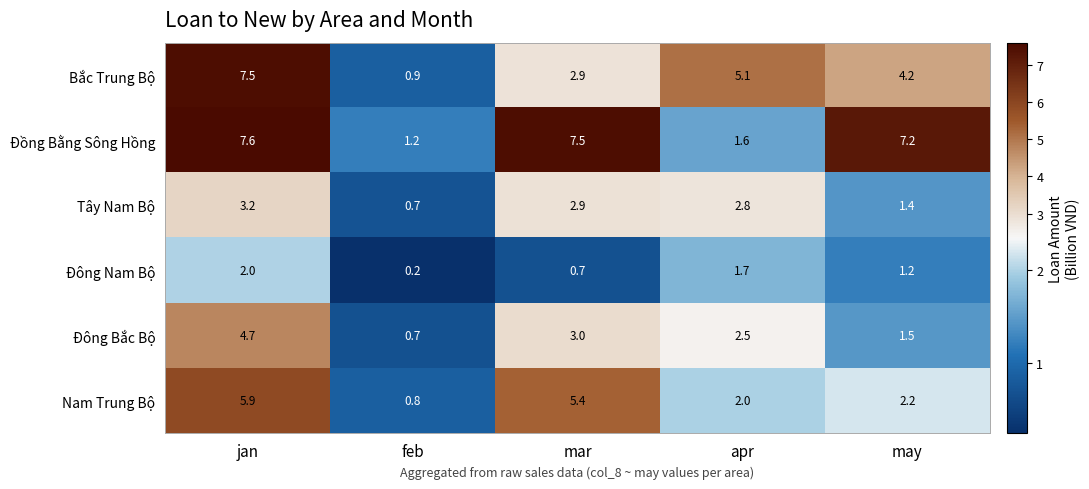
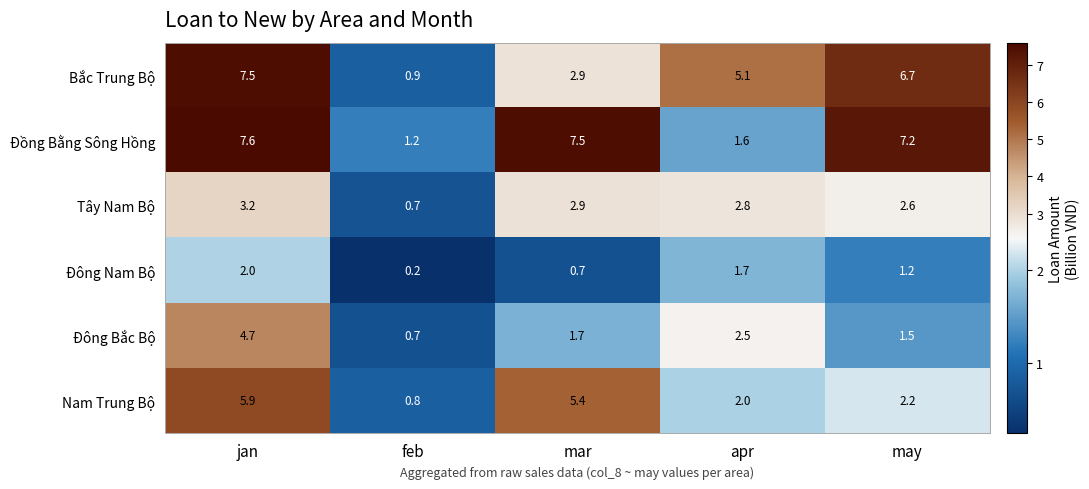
  {
    "Bắc Trung Bộ": {
      "jan": 7.5,
      "feb": 0.9,
      "mar": 2.9,
      "apr": 5.1,
-     "may": 4.2
+     "may": 6.7
    },
    "Đồng Bằng Sông Hồng": {
      "jan": 7.6,
      "feb": 1.2,
      "mar": 7.5,
      "apr": 1.6,
      "may": 7.2
    },
    "Tây Nam Bộ": {
      "jan": 3.2,
      "feb": 0.7,
      "mar": 2.9,
      "apr": 2.8,
-     "may": 1.4
+     "may": 2.6
    },
    "Đông Nam Bộ": {
      "jan": 2.0,
      "feb": 0.2,
      "mar": 0.7,
      "apr": 1.7,
      "may": 1.2
    },
    "Đông Bắc Bộ": {
      "jan": 4.7,
      "feb": 0.7,
-     "mar": 3.0,
+     "mar": 1.7,
      "apr": 2.5,
      "may": 1.5
    },
    "Nam Trung Bộ": {
      "jan": 5.9,
      "feb": 0.8,
      "mar": 5.4,
      "apr": 2.0,
      "may": 2.2
    }
  }
